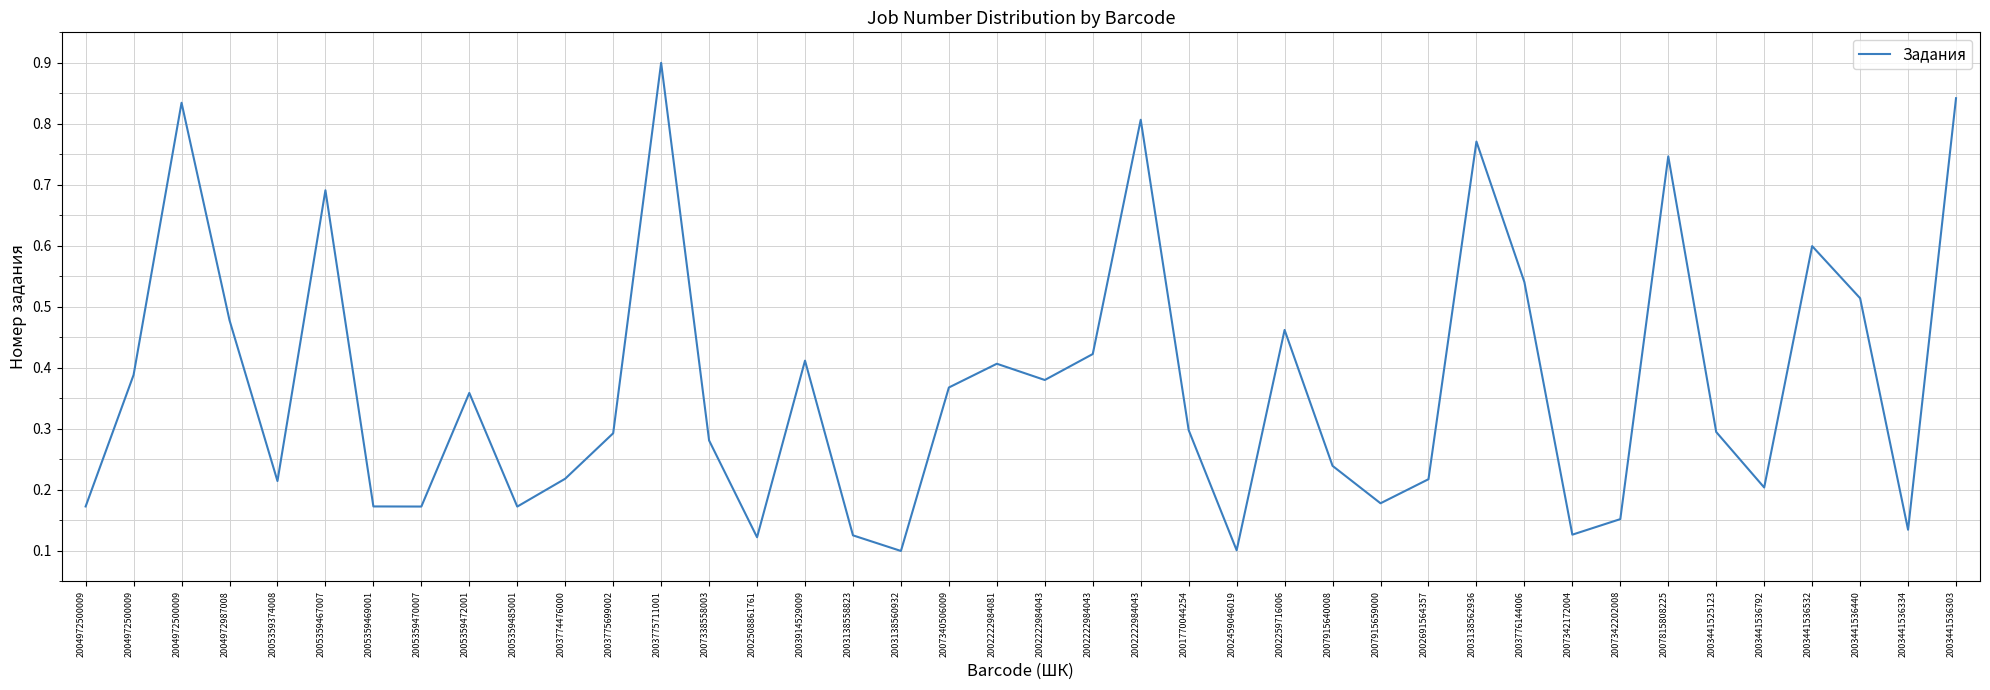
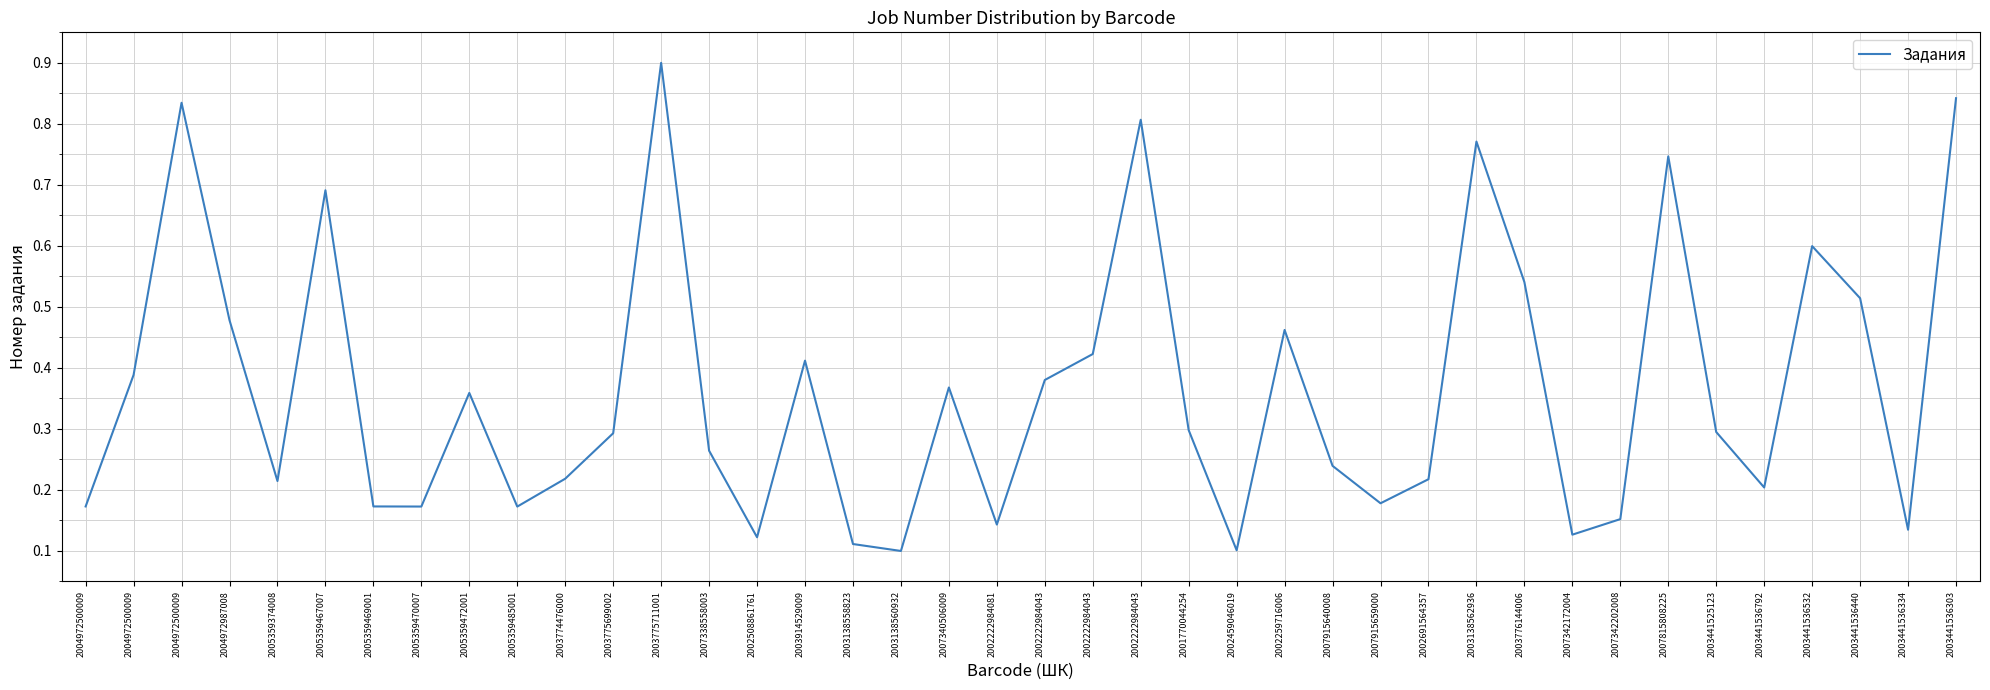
  {
    "2004972987008": 0.48,
    "2005359374008": 0.21,
    "2005359467007": 0.69,
    "2005359469001": 0.17,
    "2005359470007": 0.17,
    "2005359472001": 0.36,
    "2005359485001": 0.17,
    "2003774476000": 0.22,
    "2003775699002": 0.29,
    "2003775711001": 0.90,
-   "2007338558003": 0.28,
+   "2007338558003": 0.26,
    "2002508861761": 0.12,
    "2003914529009": 0.41,
-   "2003138558823": 0.13,
+   "2003138558823": 0.11,
    "2003138560932": 0.10,
    "2007340506009": 0.37,
-   "2002222984081": 0.41,
+   "2002222984081": 0.14,
    "2001770044254": 0.30,
    "2002459046019": 0.10,
    "2002259716006": 0.46,
    "2007915640008": 0.24,
    "2007915659000": 0.18,
    "2002691564357": 0.22,
    "2003138562936": 0.77,
    "2003776144006": 0.54,
    "2007342172004": 0.13,
    "2007342202008": 0.15,
    "2007815808225": 0.75,
    "2003441525123": 0.29,
    "2003441536792": 0.20,
    "2003441536532": 0.60,
    "2003441536440": 0.51,
    "2003441536334": 0.13,
    "2003441536303": 0.84
  }
